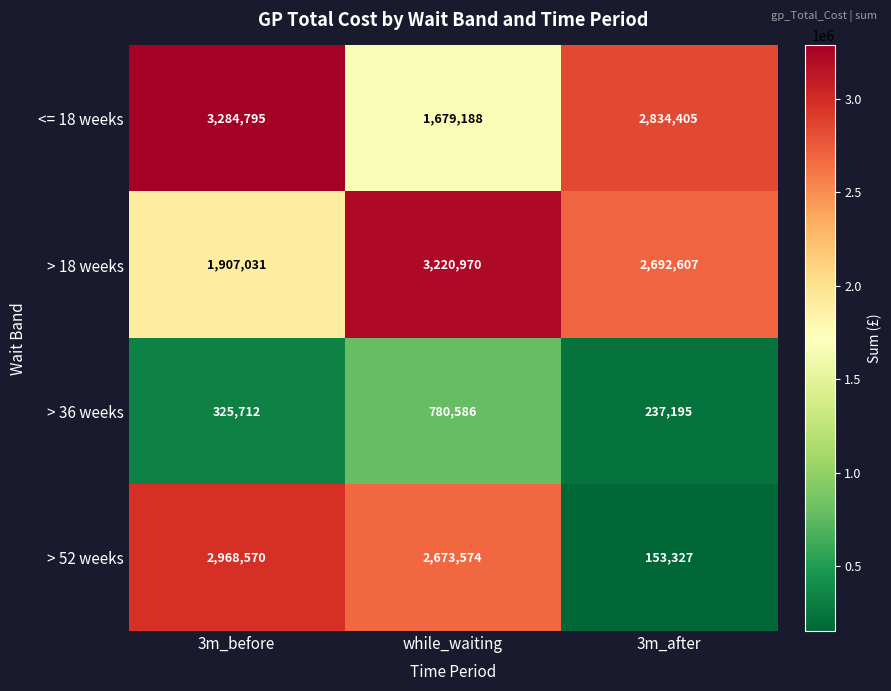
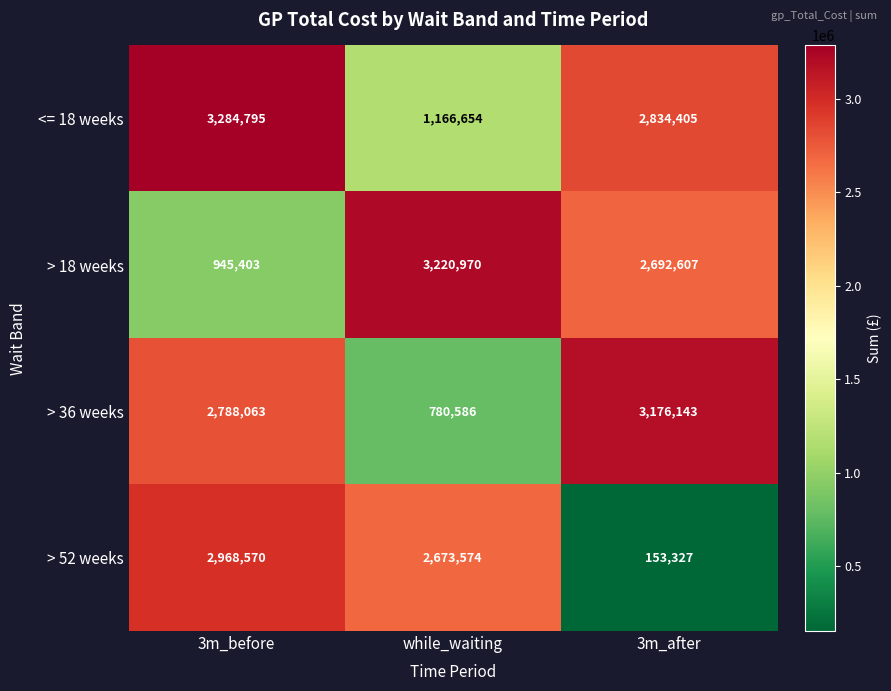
  {
    "<= 18 weeks": {
      "3m_before": "3,284,795",
-     "while_waiting": "1,679,188",
+     "while_waiting": "1,166,654",
      "3m_after": "2,834,405"
    },
    "> 18 weeks": {
-     "3m_before": "1,907,031",
+     "3m_before": "945,403",
      "while_waiting": "3,220,970",
      "3m_after": "2,692,607"
    },
    "> 36 weeks": {
-     "3m_before": "325,712",
+     "3m_before": "2,788,063",
      "while_waiting": "780,586",
-     "3m_after": "237,195"
+     "3m_after": "3,176,143"
    },
    "> 52 weeks": {
      "3m_before": "2,968,570",
      "while_waiting": "2,673,574",
      "3m_after": "153,327"
    }
  }
